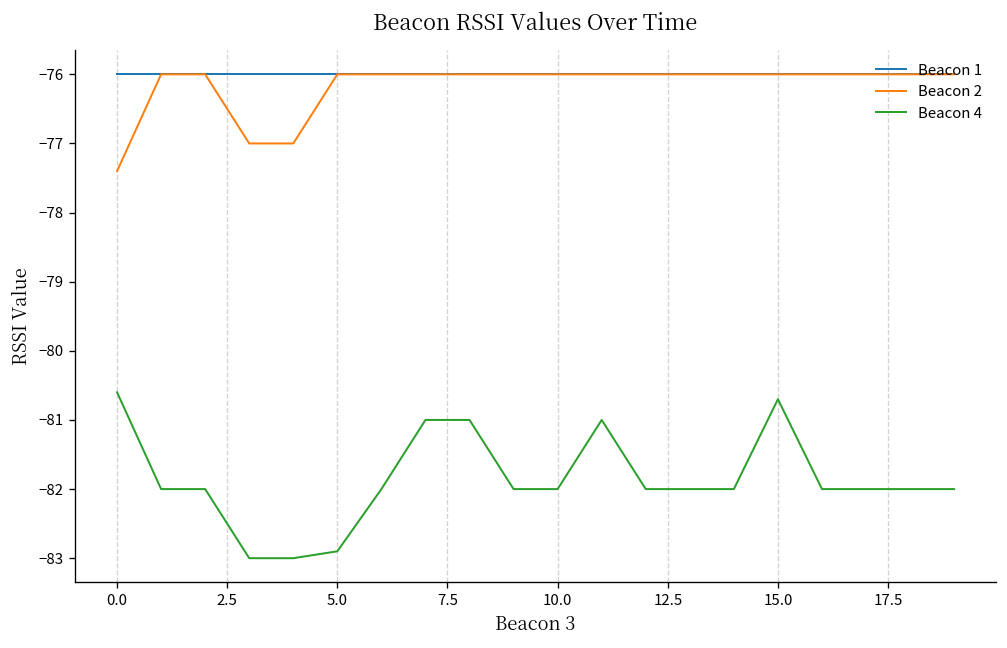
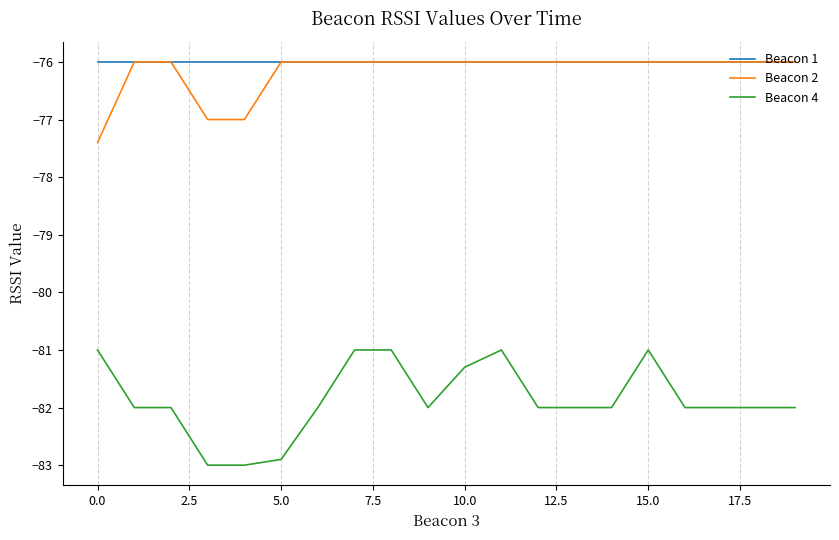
  {
    "Beacon 1": {
      "0.0": -76.0
    },
    "Beacon 2": {
      "0.0": -77.4
    },
    "Beacon 4": {
-     "0.0": -80.6,
+     "0.0": -81.0,
      "5.0": -82.9,
-     "10.0": -82.0,
-     "15.0": -80.7
+     "10.0": -81.3,
+     "15.0": -81.0
    }
  }
